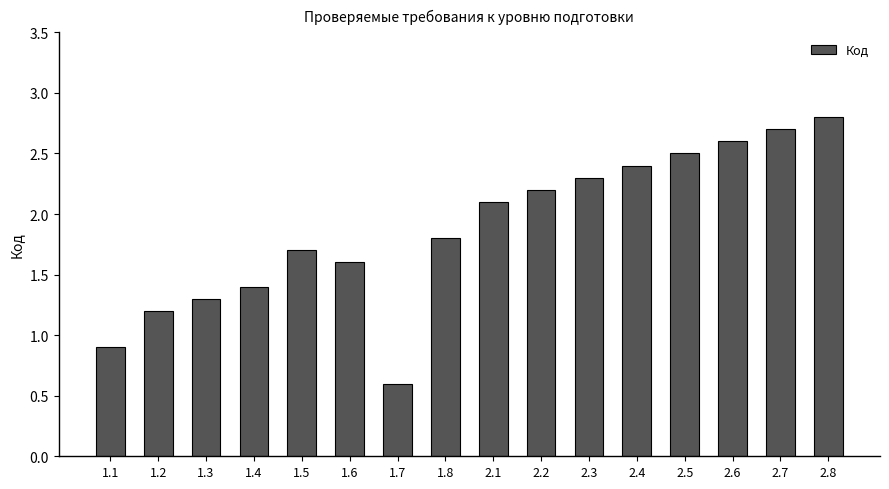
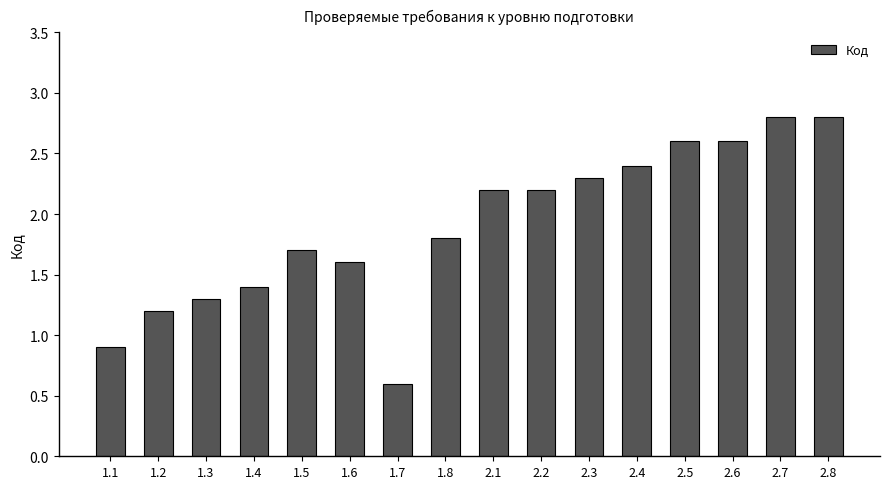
  {
    "1.1": 0.9,
    "1.2": 1.2,
    "1.3": 1.3,
    "1.4": 1.4,
    "1.5": 1.7,
    "1.6": 1.6,
    "1.7": 0.6,
    "1.8": 1.8,
-   "2.1": 2.1,
+   "2.1": 2.2,
    "2.2": 2.2,
    "2.3": 2.3,
    "2.4": 2.4,
-   "2.5": 2.5,
+   "2.5": 2.6,
    "2.6": 2.6,
-   "2.7": 2.7,
+   "2.7": 2.8,
    "2.8": 2.8
  }
